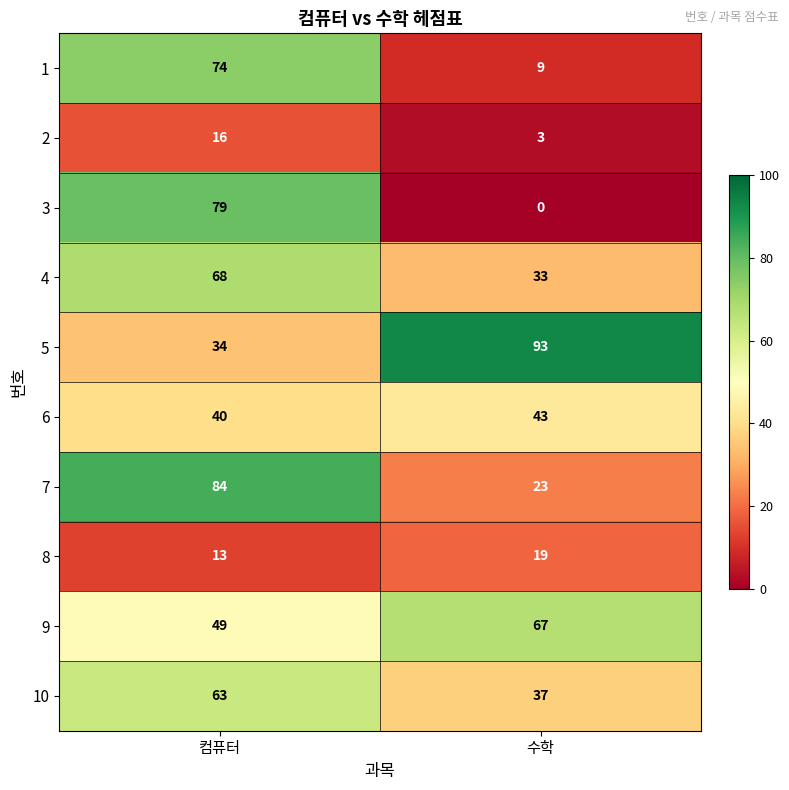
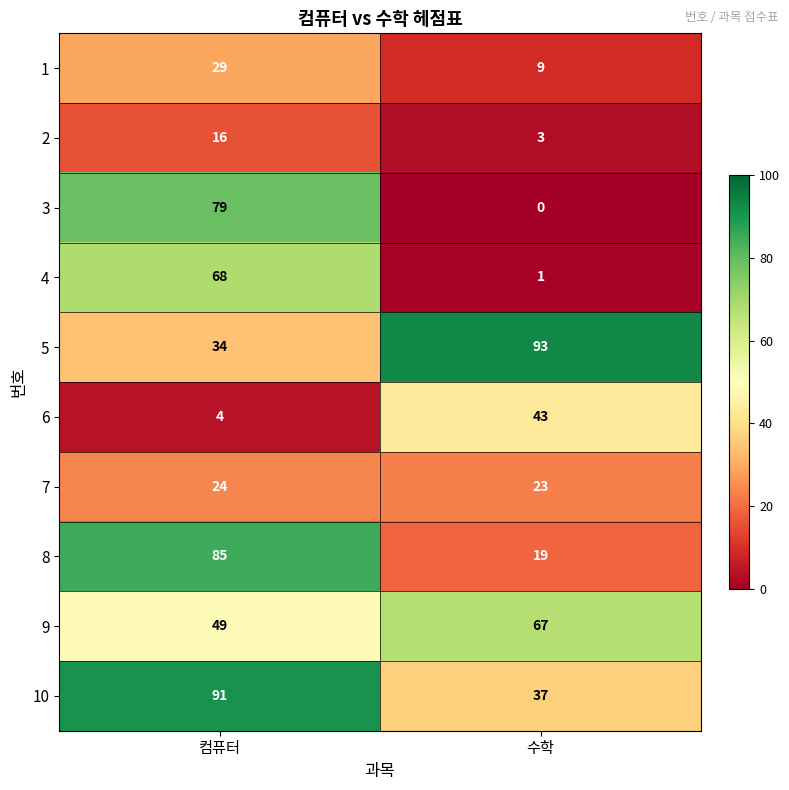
  {
    "1": {
-     "컴퓨터": 74,
+     "컴퓨터": 29,
      "수학": 9
    },
    "2": {
      "컴퓨터": 16,
      "수학": 3
    },
    "3": {
      "컴퓨터": 79,
      "수학": 0
    },
    "4": {
      "컴퓨터": 68,
-     "수학": 33
+     "수학": 1
    },
    "5": {
      "컴퓨터": 34,
      "수학": 93
    },
    "6": {
-     "컴퓨터": 40,
+     "컴퓨터": 4,
      "수학": 43
    },
    "7": {
-     "컴퓨터": 84,
+     "컴퓨터": 24,
      "수학": 23
    },
    "8": {
-     "컴퓨터": 13,
+     "컴퓨터": 85,
      "수학": 19
    },
    "9": {
      "컴퓨터": 49,
      "수학": 67
    },
    "10": {
-     "컴퓨터": 63,
+     "컴퓨터": 91,
      "수학": 37
    }
  }
